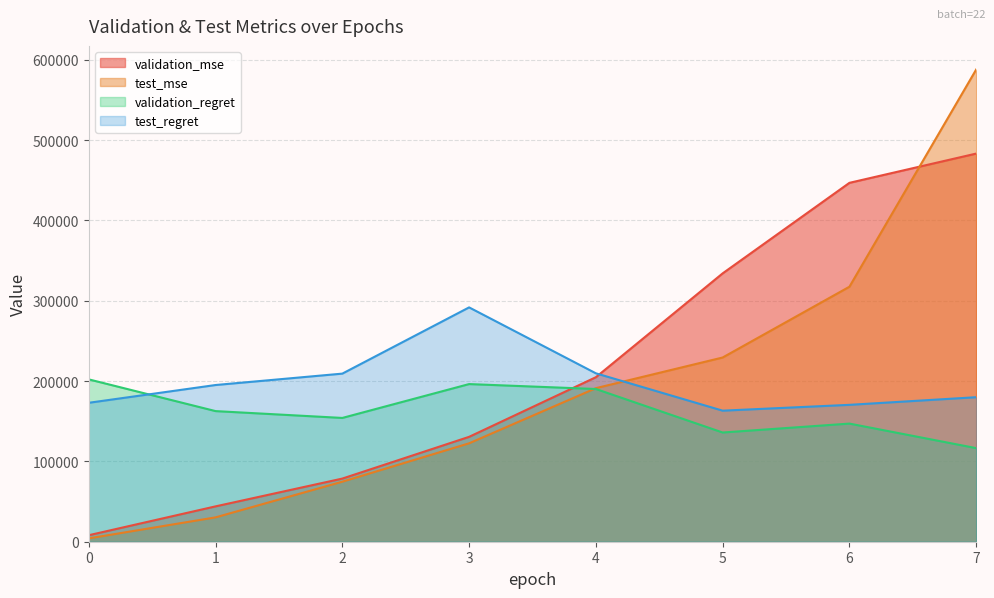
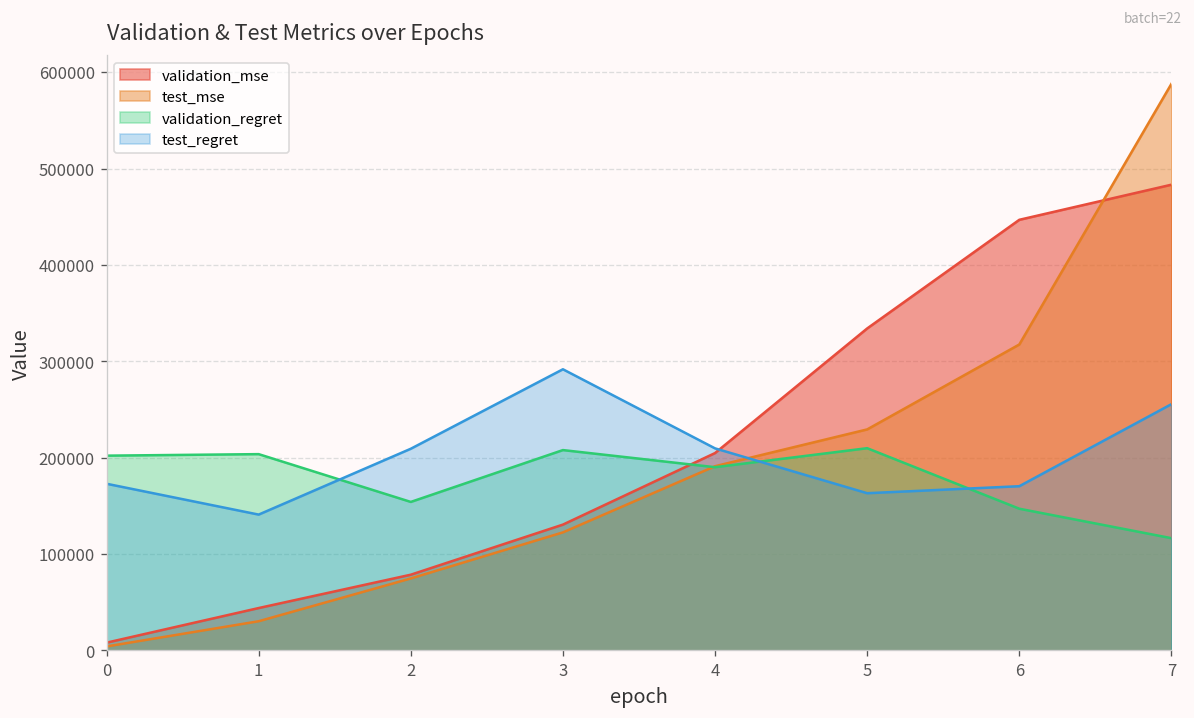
  {
    "validation_regret": {
      "0": 200000,
-     "1": 160000,
+     "1": 200000,
      "2": 150000,
-     "3": 200000,
-     "5": 140000,
+     "3": 210000,
+     "5": 210000,
      "6": 150000,
      "7": 120000
    },
    "test_regret": {
      "0": 170000,
-     "1": 200000,
+     "1": 140000,
      "2": 210000,
      "3": 290000,
      "4": 210000,
      "5": 160000,
      "6": 170000,
-     "7": 180000
+     "7": 260000
    }
  }
